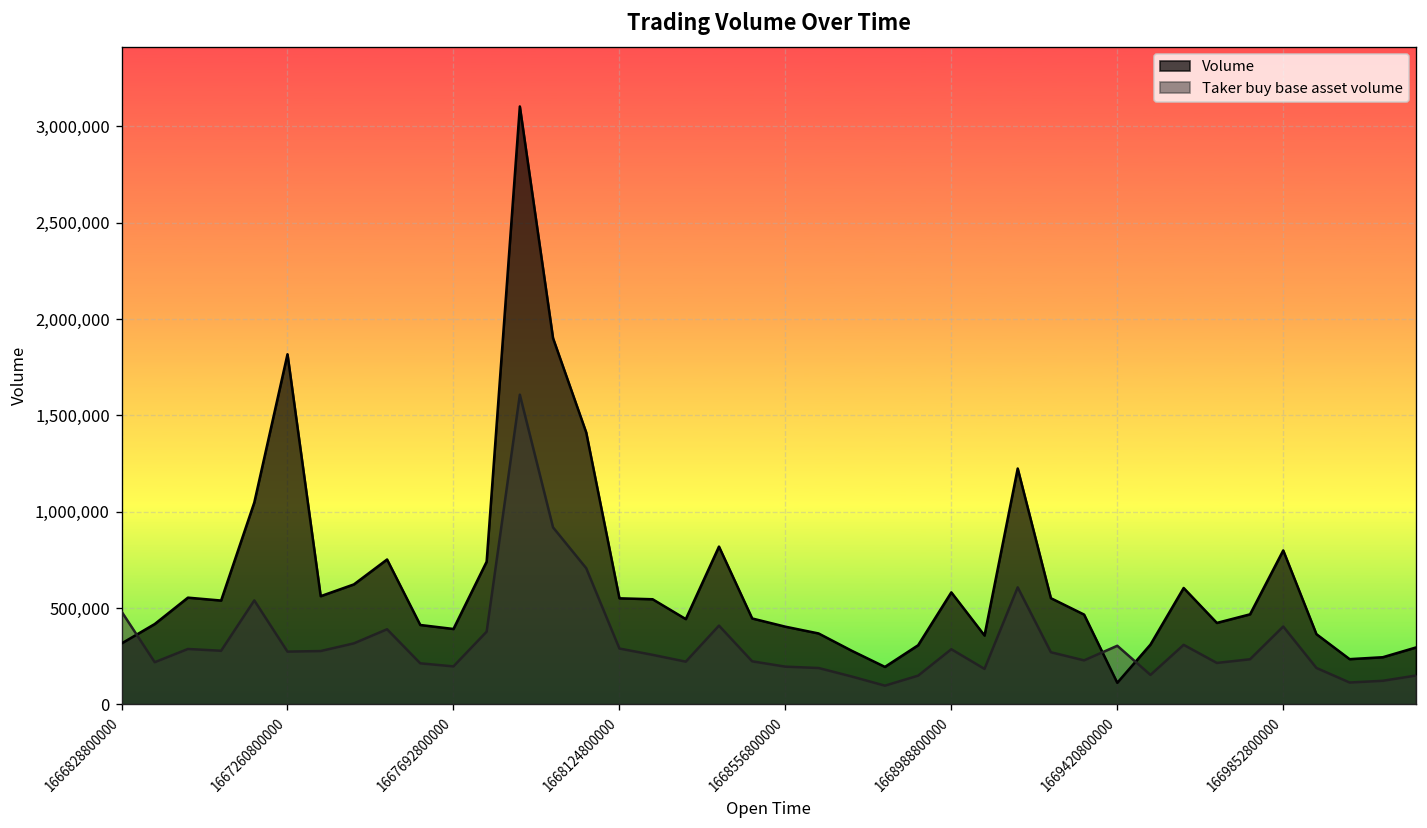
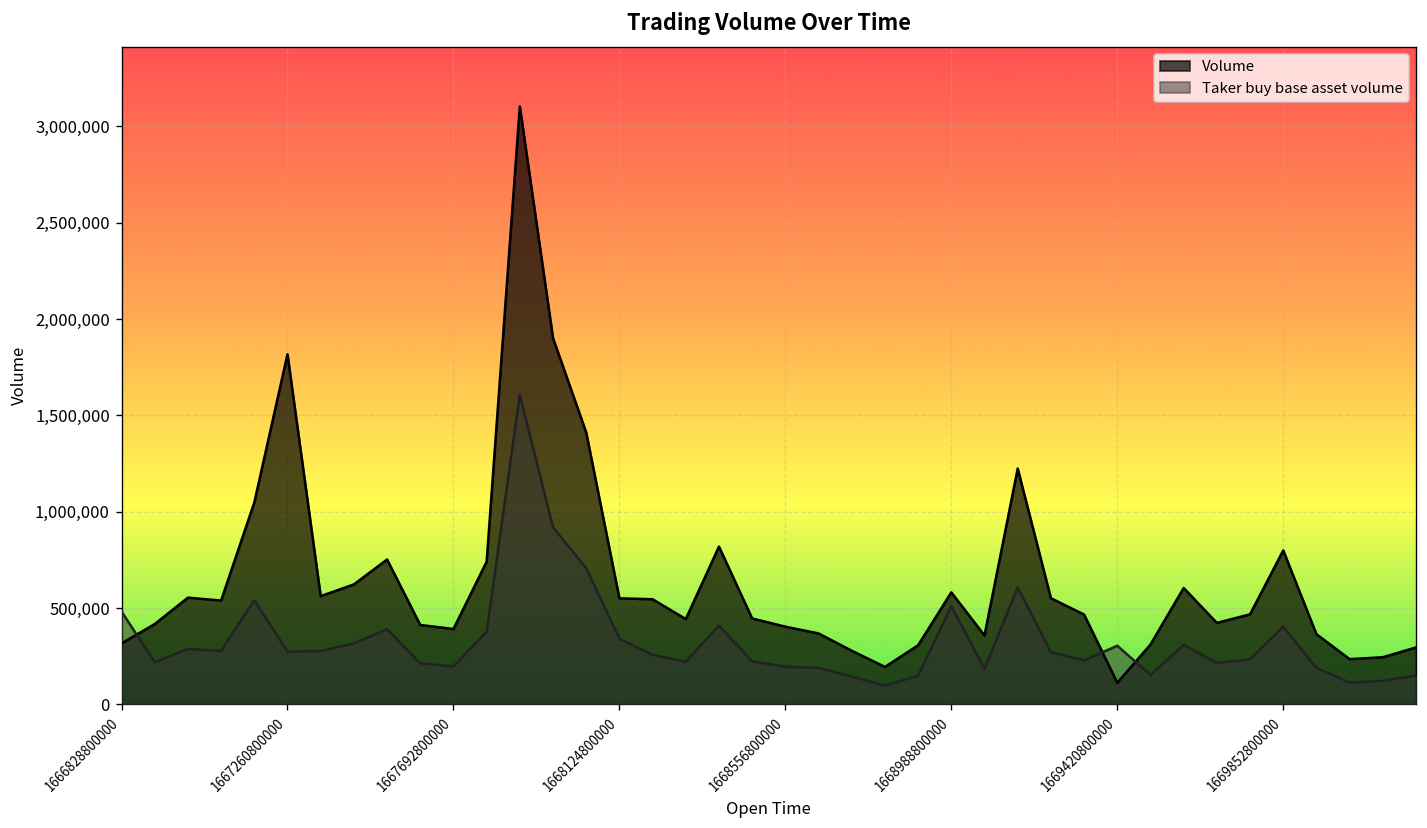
  {
    "Volume": {
      "1666828800000": "320,000",
      "1667260800000": "1,820,000",
      "1667692800000": "390,000",
      "1668124800000": "550,000",
      "1668556800000": "400,000",
      "1668988800000": "580,000",
      "1669420800000": "110,000",
      "1669852800000": "800,000"
    },
    "Taker buy base asset volume": {
      "1666828800000": "480,000",
      "1667260800000": "270,000",
      "1667692800000": "200,000",
-     "1668124800000": "290,000",
+     "1668124800000": "340,000",
      "1668556800000": "200,000",
-     "1668988800000": "290,000",
+     "1668988800000": "510,000",
      "1669420800000": "300,000",
      "1669852800000": "400,000"
    }
  }
